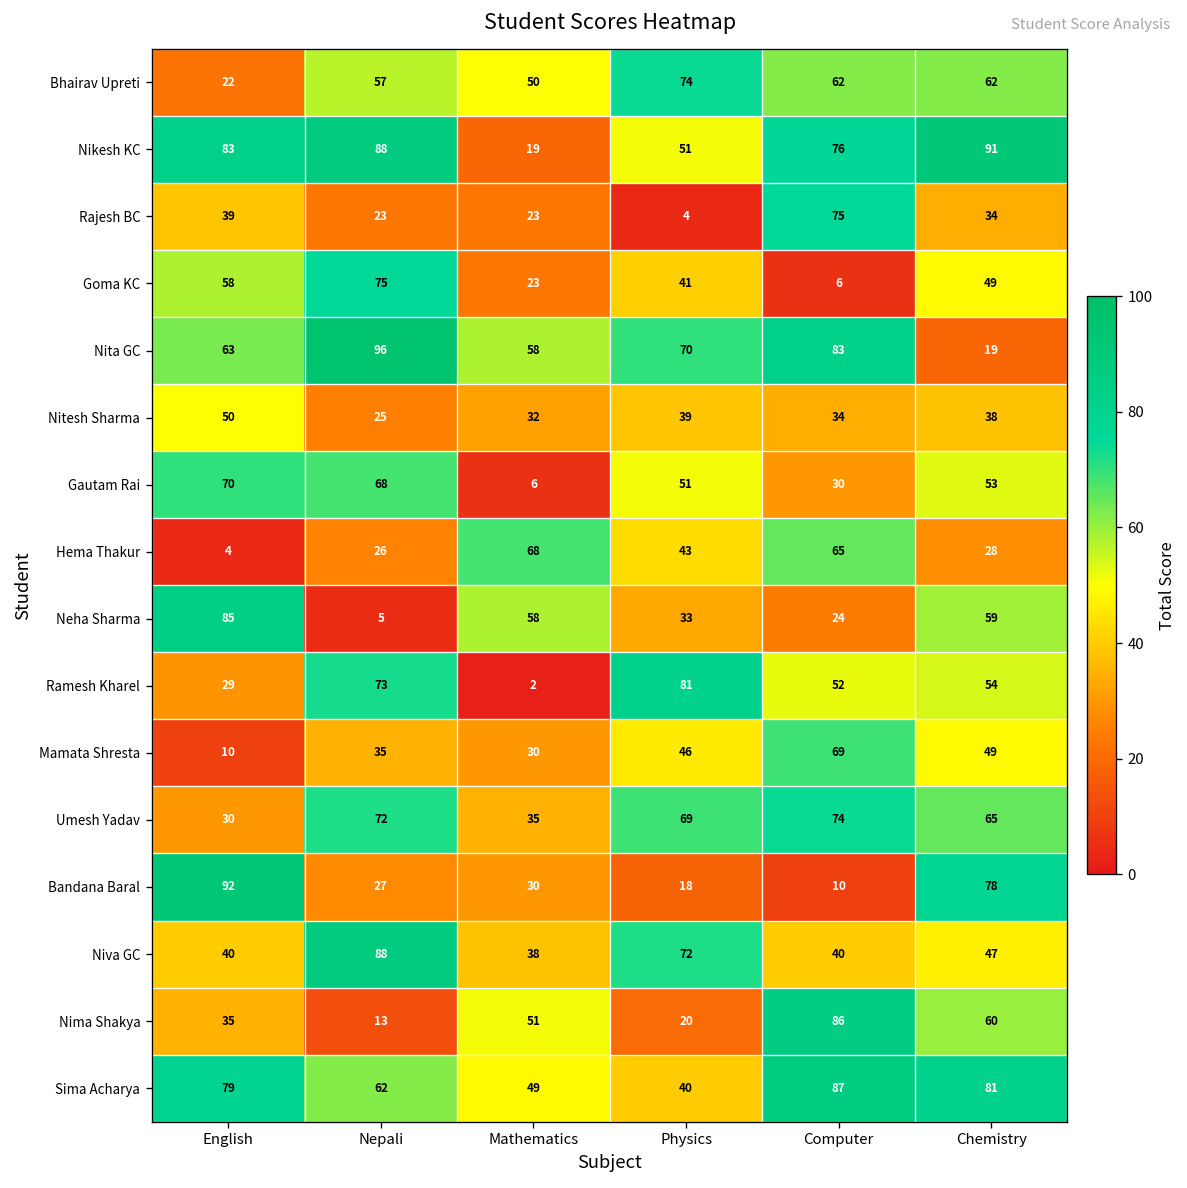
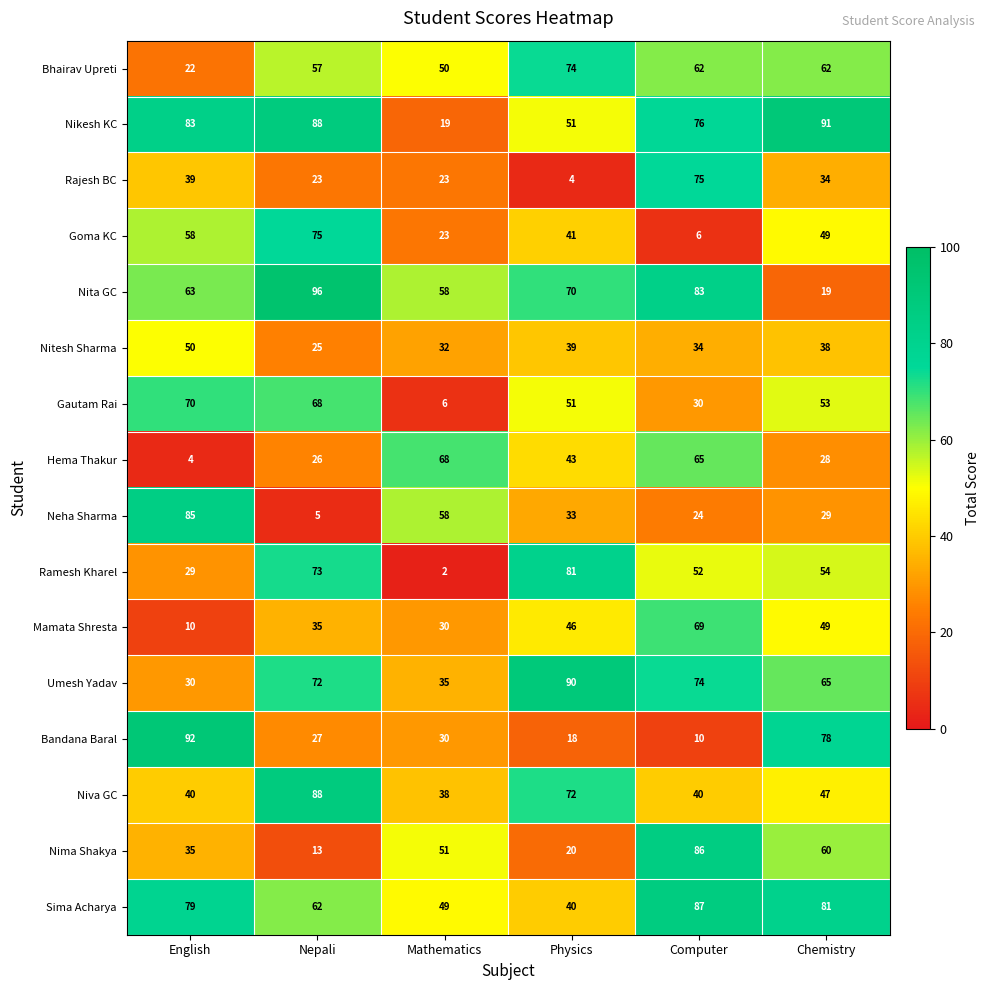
  {
    "Bhairav Upreti": {
      "English": 22,
      "Nepali": 57,
      "Mathematics": 50,
      "Physics": 74,
      "Computer": 62,
      "Chemistry": 62
    },
    "Nikesh KC": {
      "English": 83,
      "Nepali": 88,
      "Mathematics": 19,
      "Physics": 51,
      "Computer": 76,
      "Chemistry": 91
    },
    "Rajesh BC": {
      "English": 39,
      "Nepali": 23,
      "Mathematics": 23,
      "Physics": 4,
      "Computer": 75,
      "Chemistry": 34
    },
    "Goma KC": {
      "English": 58,
      "Nepali": 75,
      "Mathematics": 23,
      "Physics": 41,
      "Computer": 6,
      "Chemistry": 49
    },
    "Nita GC": {
      "English": 63,
      "Nepali": 96,
      "Mathematics": 58,
      "Physics": 70,
      "Computer": 83,
      "Chemistry": 19
    },
    "Nitesh Sharma": {
      "English": 50,
      "Nepali": 25,
      "Mathematics": 32,
      "Physics": 39,
      "Computer": 34,
      "Chemistry": 38
    },
    "Gautam Rai": {
      "English": 70,
      "Nepali": 68,
      "Mathematics": 6,
      "Physics": 51,
      "Computer": 30,
      "Chemistry": 53
    },
    "Hema Thakur": {
      "English": 4,
      "Nepali": 26,
      "Mathematics": 68,
      "Physics": 43,
      "Computer": 65,
      "Chemistry": 28
    },
    "Neha Sharma": {
      "English": 85,
      "Nepali": 5,
      "Mathematics": 58,
      "Physics": 33,
      "Computer": 24,
-     "Chemistry": 59
+     "Chemistry": 29
    },
    "Ramesh Kharel": {
      "English": 29,
      "Nepali": 73,
      "Mathematics": 2,
      "Physics": 81,
      "Computer": 52,
      "Chemistry": 54
    },
    "Mamata Shresta": {
      "English": 10,
      "Nepali": 35,
      "Mathematics": 30,
      "Physics": 46,
      "Computer": 69,
      "Chemistry": 49
    },
    "Umesh Yadav": {
      "English": 30,
      "Nepali": 72,
      "Mathematics": 35,
-     "Physics": 69,
+     "Physics": 90,
      "Computer": 74,
      "Chemistry": 65
    },
    "Bandana Baral": {
      "English": 92,
      "Nepali": 27,
      "Mathematics": 30,
      "Physics": 18,
      "Computer": 10,
      "Chemistry": 78
    },
    "Niva GC": {
      "English": 40,
      "Nepali": 88,
      "Mathematics": 38,
      "Physics": 72,
      "Computer": 40,
      "Chemistry": 47
    },
    "Nima Shakya": {
      "English": 35,
      "Nepali": 13,
      "Mathematics": 51,
      "Physics": 20,
      "Computer": 86,
      "Chemistry": 60
    },
    "Sima Acharya": {
      "English": 79,
      "Nepali": 62,
      "Mathematics": 49,
      "Physics": 40,
      "Computer": 87,
      "Chemistry": 81
    }
  }
